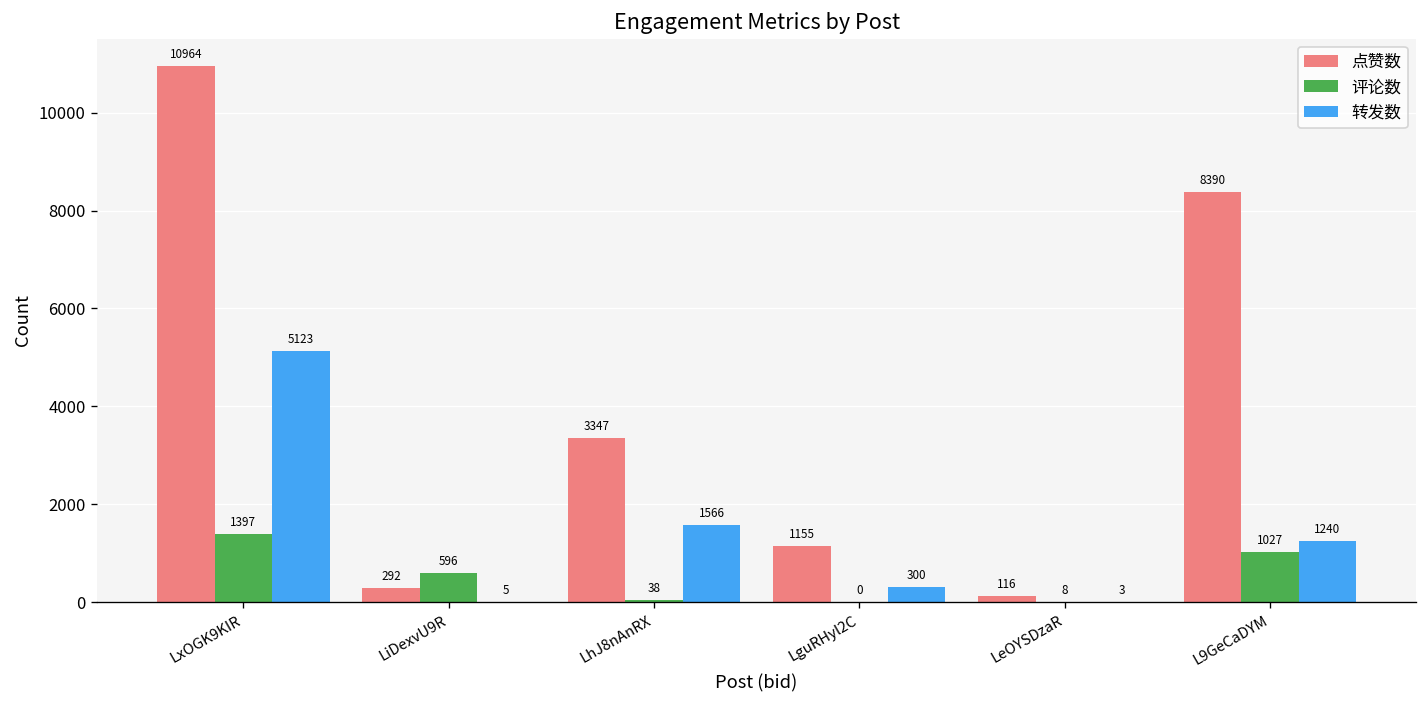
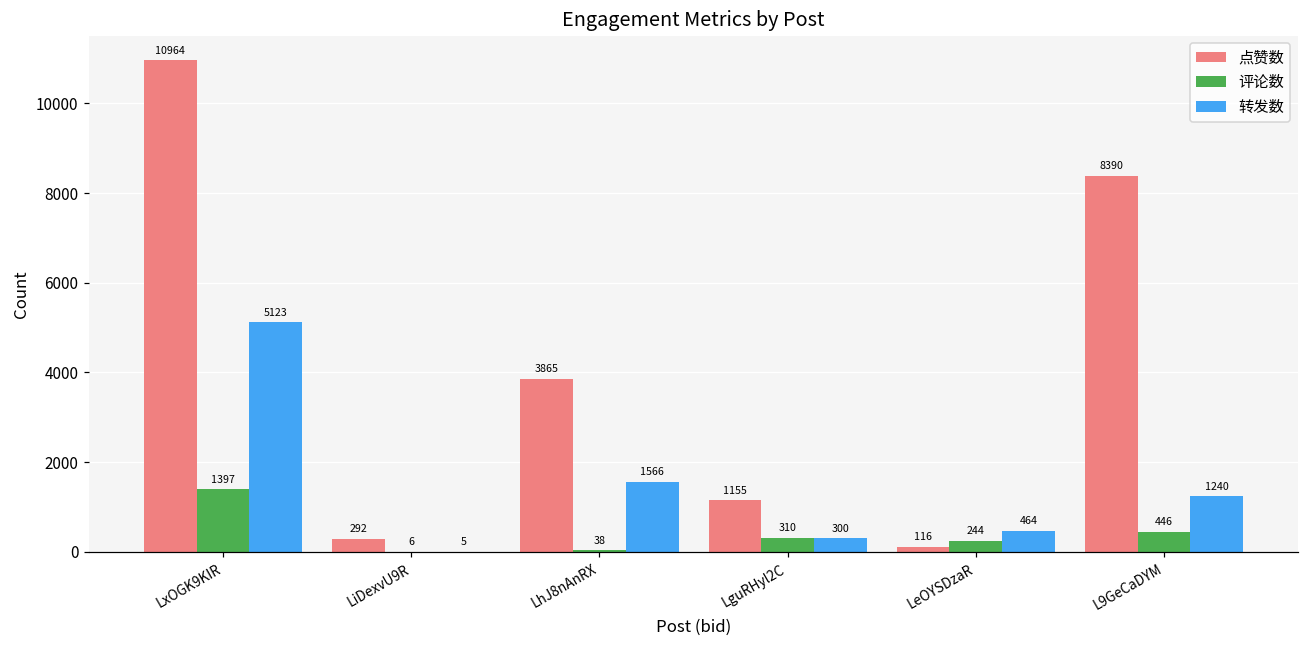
  {
    "点赞数": {
      "LxOGK9KIR": 10964,
      "LiDexvU9R": 292,
-     "LhJ8nAnRX": 3347,
+     "LhJ8nAnRX": 3865,
      "LguRHyl2C": 1155,
      "LeOYSDzaR": 116,
      "L9GeCaDYM": 8390
    },
    "评论数": {
      "LxOGK9KIR": 1397,
-     "LiDexvU9R": 596,
+     "LiDexvU9R": 6,
      "LhJ8nAnRX": 38,
-     "LguRHyl2C": 0,
-     "LeOYSDzaR": 8,
-     "L9GeCaDYM": 1027
+     "LguRHyl2C": 310,
+     "LeOYSDzaR": 244,
+     "L9GeCaDYM": 446
    },
    "转发数": {
      "LxOGK9KIR": 5123,
      "LiDexvU9R": 5,
      "LhJ8nAnRX": 1566,
      "LguRHyl2C": 300,
-     "LeOYSDzaR": 3,
+     "LeOYSDzaR": 464,
      "L9GeCaDYM": 1240
    }
  }
